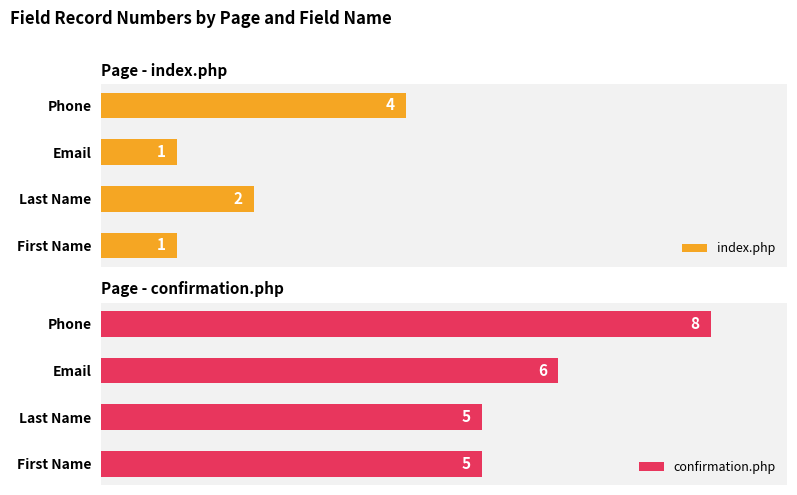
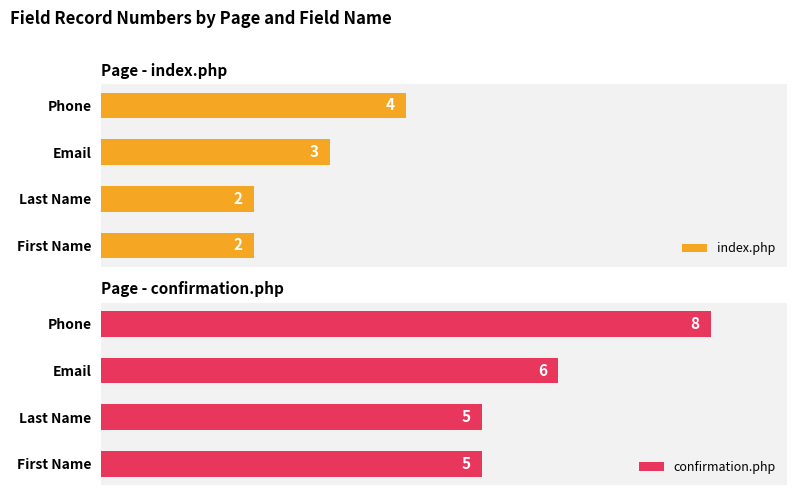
  {
    "Page - index.php": {
      "Phone": 4,
-     "Email": 1,
+     "Email": 3,
      "Last Name": 2,
-     "First Name": 1
+     "First Name": 2
    },
    "Page - confirmation.php": {
      "Phone": 8,
      "Email": 6,
      "Last Name": 5,
      "First Name": 5
    }
  }
